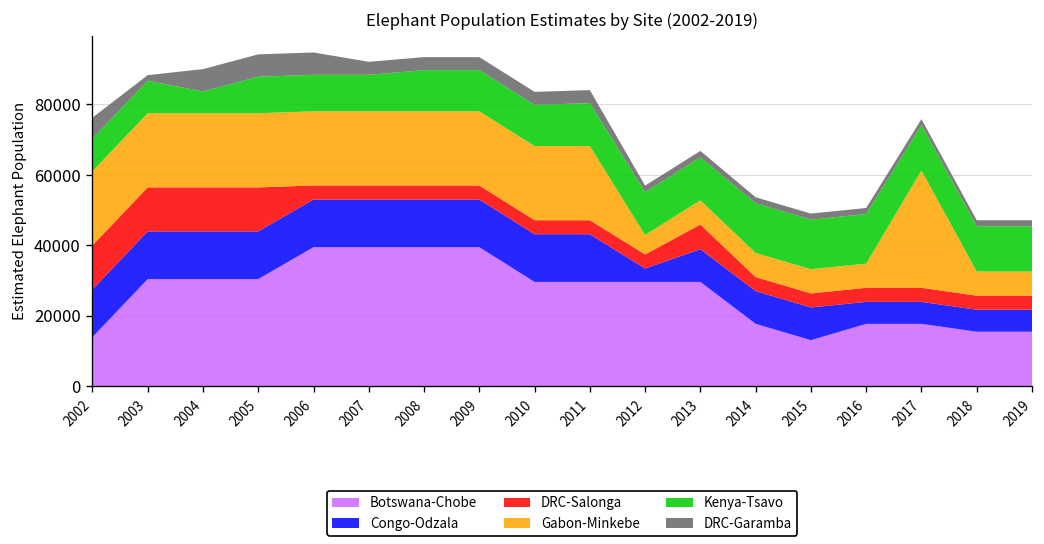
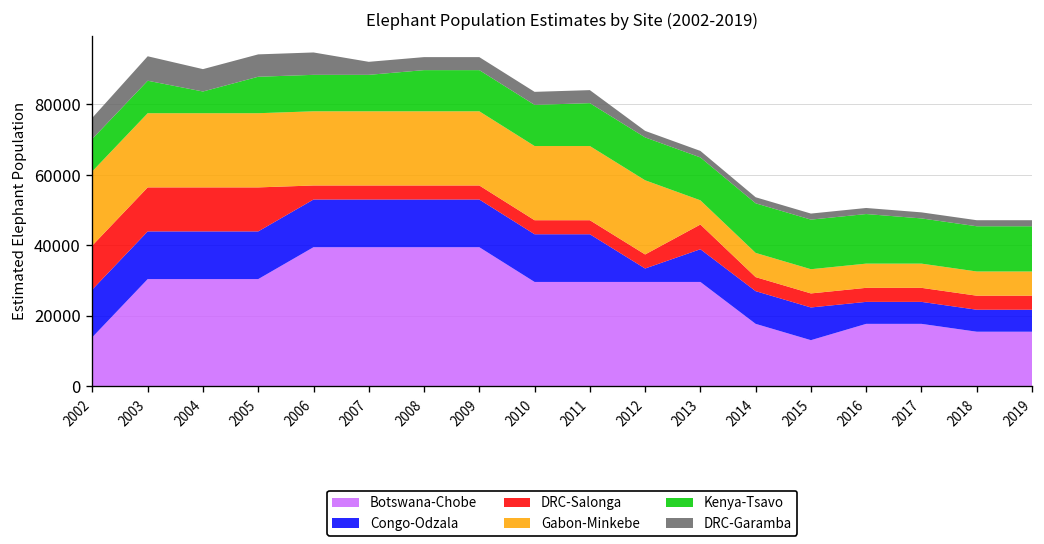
  {
    "Botswana-Chobe": {
      "2002": 14000,
      "2003": 30000,
      "2004": 30000,
      "2005": 30000,
      "2006": 39000,
      "2007": 39000,
      "2008": 39000,
      "2009": 39000,
      "2010": 30000,
      "2011": 30000,
      "2012": 30000,
      "2013": 30000,
      "2014": 18000,
      "2015": 13000,
      "2016": 18000,
      "2017": 18000,
      "2018": 15000,
      "2019": 15000
    },
    "Congo-Odzala": {
      "2002": 14000,
      "2003": 14000,
      "2004": 14000,
      "2005": 14000,
      "2006": 14000,
      "2007": 14000,
      "2008": 14000,
      "2009": 14000,
      "2010": 14000,
      "2011": 14000,
      "2012": 4000,
      "2013": 9000,
      "2014": 9000,
      "2015": 9000,
      "2016": 6000,
      "2017": 6000,
      "2018": 6000,
      "2019": 6000
    },
    "DRC-Salonga": {
      "2002": 13000,
      "2003": 13000,
      "2004": 13000,
      "2005": 13000,
      "2006": 4000,
      "2007": 4000,
      "2008": 4000,
      "2009": 4000,
      "2010": 4000,
      "2011": 4000,
      "2012": 4000,
      "2013": 7000,
      "2014": 4000,
      "2015": 4000,
      "2016": 4000,
      "2017": 4000,
      "2018": 4000,
      "2019": 4000
    },
    "Gabon-Minkebe": {
      "2002": 21000,
      "2003": 21000,
      "2004": 21000,
      "2005": 21000,
      "2006": 21000,
      "2007": 21000,
      "2008": 21000,
      "2009": 21000,
      "2010": 21000,
      "2011": 21000,
-     "2012": 6000,
+     "2012": 21000,
      "2013": 7000,
      "2014": 7000,
      "2015": 7000,
      "2016": 7000,
-     "2017": 33000,
+     "2017": 7000,
      "2018": 7000,
      "2019": 7000
    },
    "Kenya-Tsavo": {
      "2002": 9000,
      "2003": 9000,
      "2004": 6000,
      "2005": 10000,
      "2006": 10000,
      "2007": 10000,
      "2008": 12000,
      "2009": 12000,
      "2010": 12000,
      "2011": 12000,
      "2012": 12000,
      "2013": 12000,
      "2014": 14000,
      "2015": 14000,
      "2016": 14000,
      "2017": 13000,
      "2018": 13000,
      "2019": 13000
    },
    "DRC-Garamba": {
      "2002": 6000,
-     "2003": 2000,
+     "2003": 7000,
      "2004": 6000,
      "2005": 6000,
      "2006": 6000,
      "2007": 4000,
      "2008": 4000,
      "2009": 4000,
      "2010": 4000,
      "2011": 4000,
      "2012": 2000,
      "2013": 2000,
      "2014": 2000,
      "2015": 2000,
      "2016": 2000,
      "2017": 2000,
      "2018": 2000,
      "2019": 2000
    }
  }
